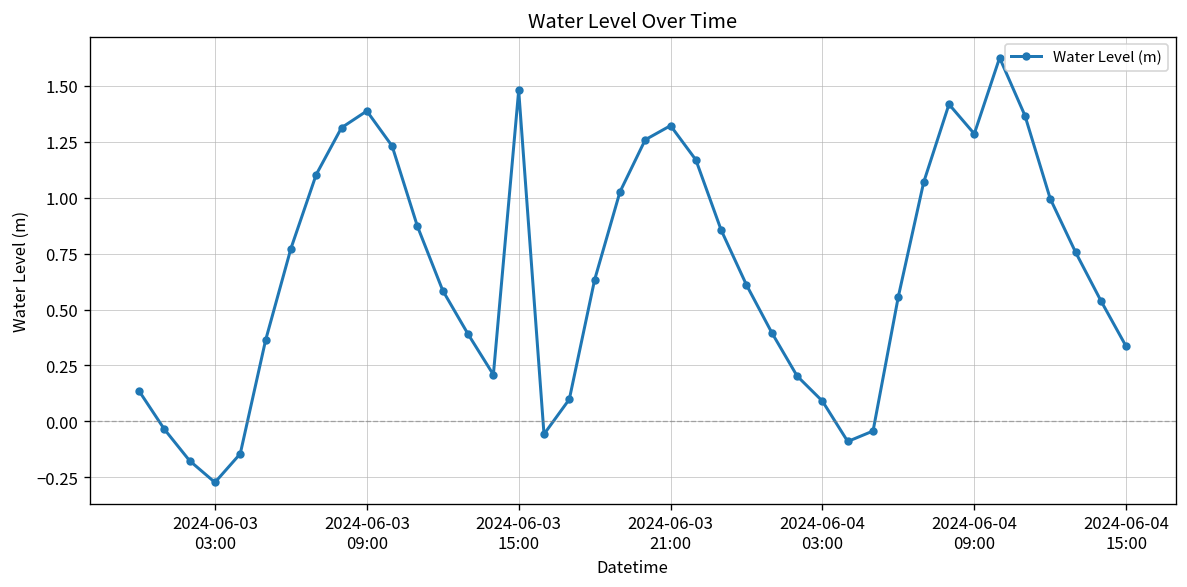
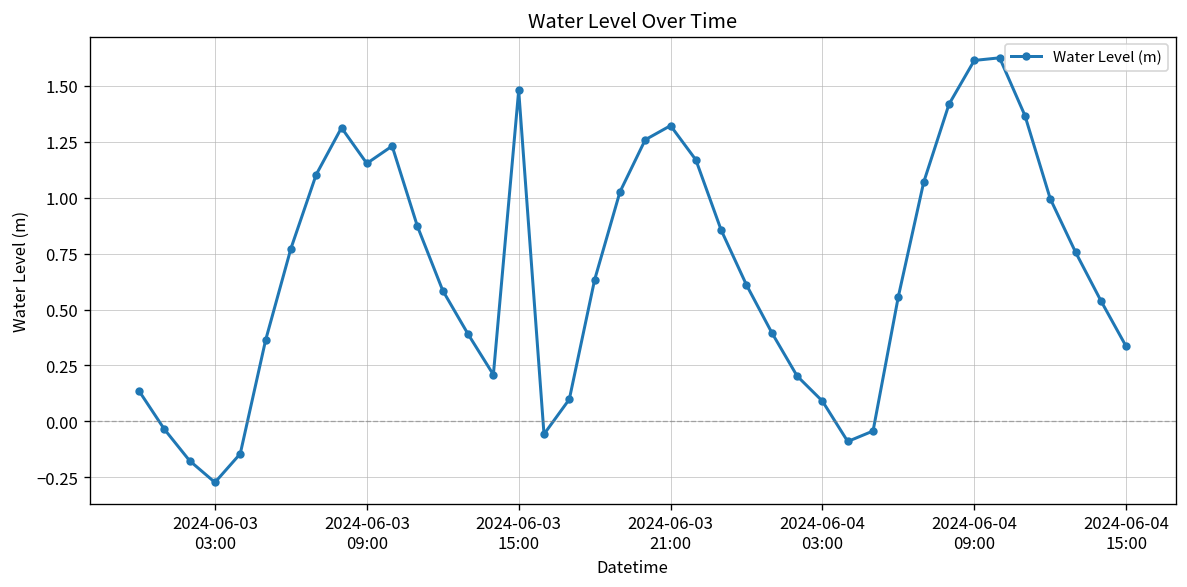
  {
    "2024-06-03 03:00": -0.27,
-   "2024-06-03 09:00": 1.39,
+   "2024-06-03 09:00": 1.15,
    "2024-06-03 15:00": 1.48,
    "2024-06-03 21:00": 1.32,
    "2024-06-04 03:00": 0.09,
-   "2024-06-04 09:00": 1.29,
+   "2024-06-04 09:00": 1.61,
    "2024-06-04 15:00": 0.34
  }
